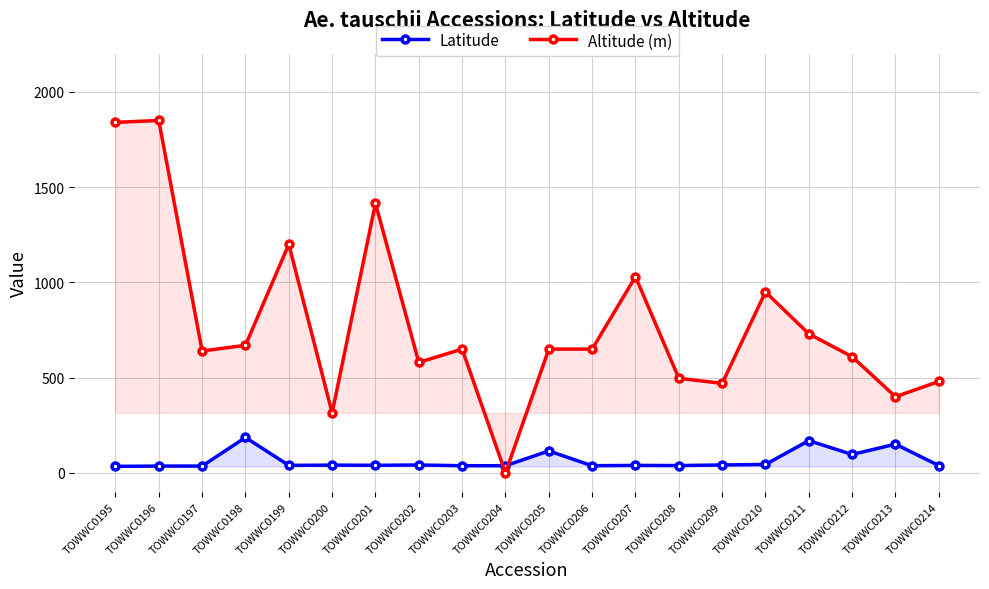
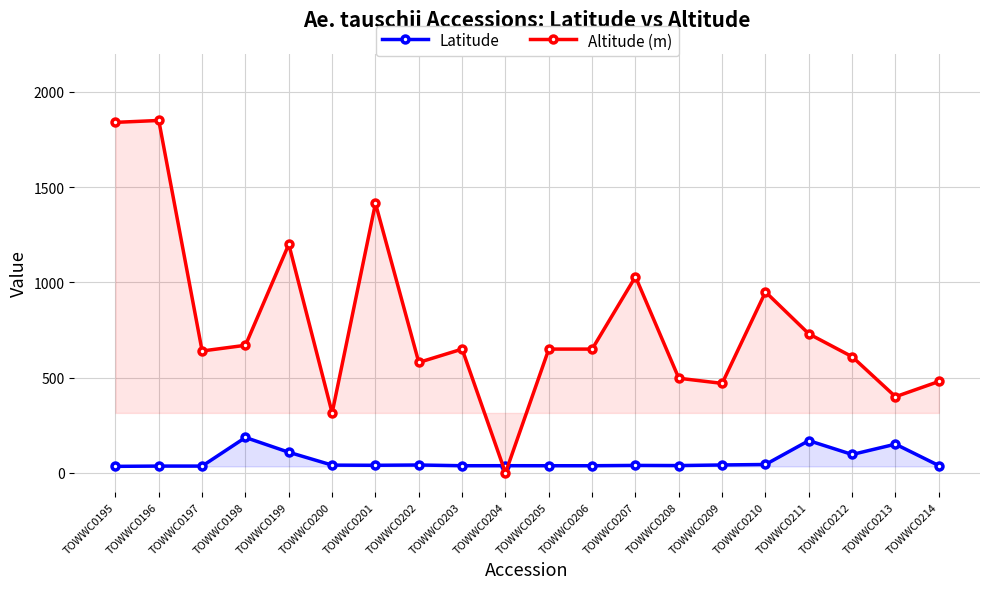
  {
    "Latitude": {
      "TOWWC0195": 30,
      "TOWWC0196": 40,
      "TOWWC0197": 40,
      "TOWWC0198": 190,
-     "TOWWC0199": 40,
+     "TOWWC0199": 110,
      "TOWWC0200": 40,
      "TOWWC0201": 40,
      "TOWWC0202": 40,
      "TOWWC0203": 40,
      "TOWWC0204": 40,
-     "TOWWC0205": 120,
+     "TOWWC0205": 40,
      "TOWWC0206": 40,
      "TOWWC0207": 40,
      "TOWWC0208": 40,
      "TOWWC0209": 40,
      "TOWWC0210": 40,
      "TOWWC0211": 170,
      "TOWWC0212": 100,
      "TOWWC0213": 150,
      "TOWWC0214": 40
    }
  }
